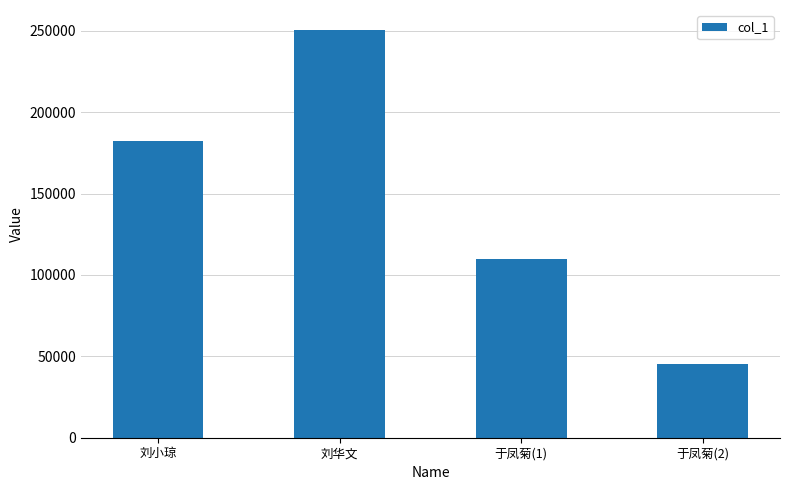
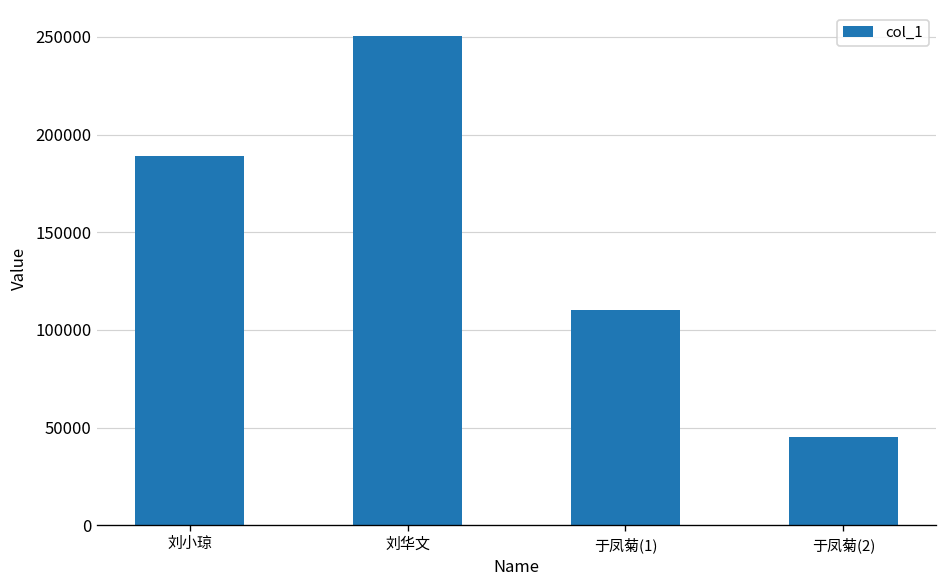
  {
-   "刘小琼": 183000,
+   "刘小琼": 189000,
    "刘华文": 250000,
    "于凤菊(1)": 110000,
    "于凤菊(2)": 45000
  }
